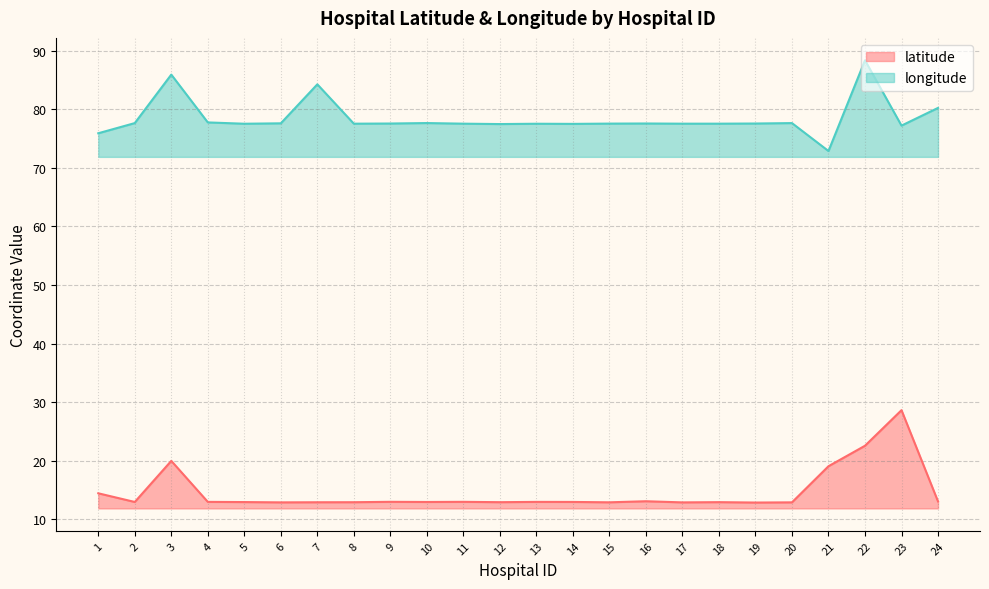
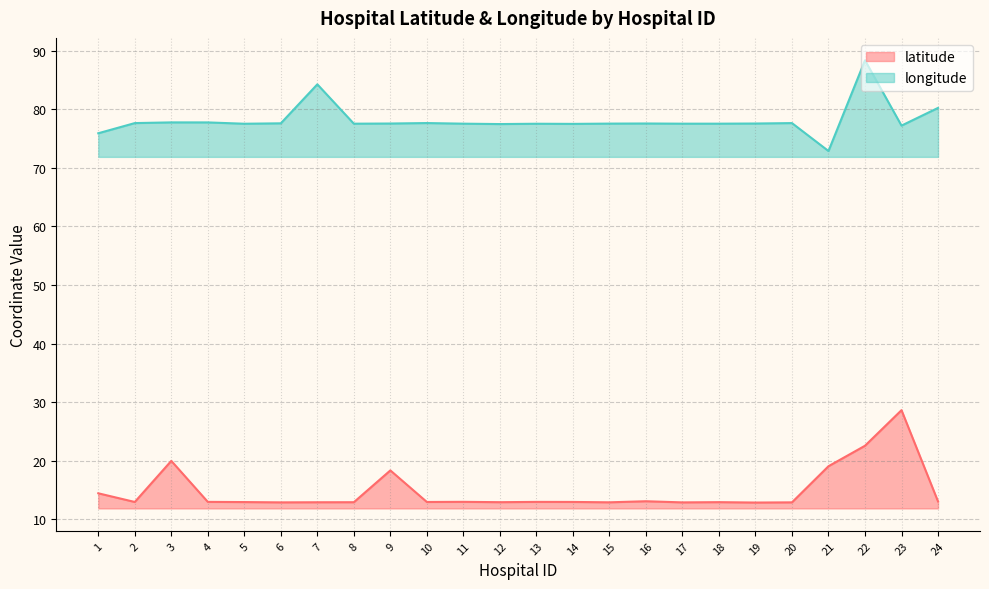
  {
    "latitude": {
      "1": 14,
      "2": 13,
      "3": 20,
      "4": 13,
      "5": 13,
      "6": 13,
      "7": 13,
      "8": 13,
-     "9": 13,
+     "9": 18,
      "10": 13,
      "11": 13,
      "12": 13,
      "13": 13,
      "14": 13,
      "15": 13,
      "16": 13,
      "17": 13,
      "18": 13,
      "19": 13,
      "20": 13,
      "21": 19,
      "22": 23,
      "23": 29,
      "24": 13
    },
    "longitude": {
      "1": 76,
      "2": 78,
-     "3": 86,
+     "3": 78,
      "4": 78,
      "5": 78,
      "6": 78,
      "7": 84,
      "8": 78,
      "9": 78,
      "10": 78,
      "11": 78,
      "12": 77,
      "13": 78,
      "14": 78,
      "15": 78,
      "16": 78,
      "17": 78,
      "18": 78,
      "19": 78,
      "20": 78,
      "21": 73,
      "23": 77,
      "24": 80
    }
  }
